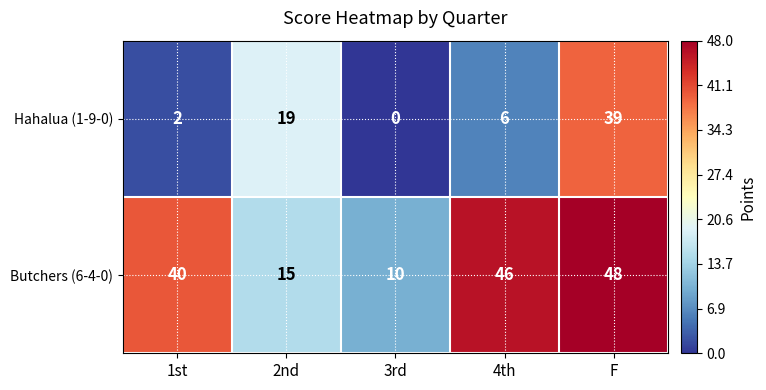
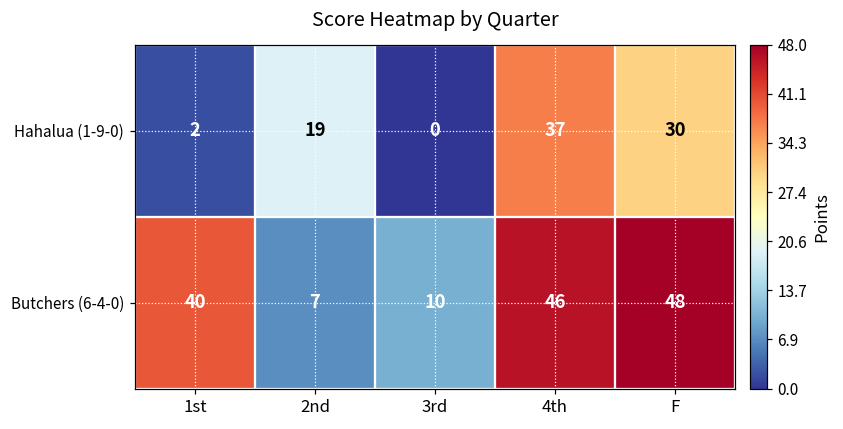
  {
    "Hahalua (1-9-0)": {
      "1st": 2,
      "2nd": 19,
      "3rd": 0,
-     "4th": 6,
-     "F": 39
+     "4th": 37,
+     "F": 30
    },
    "Butchers (6-4-0)": {
      "1st": 40,
-     "2nd": 15,
+     "2nd": 7,
      "3rd": 10,
      "4th": 46,
      "F": 48
    }
  }
